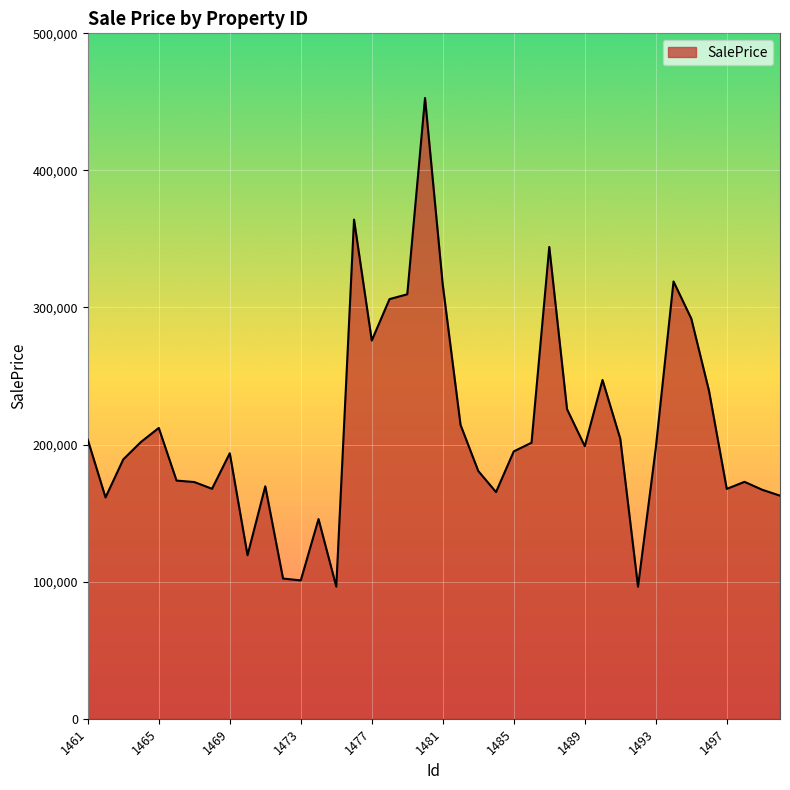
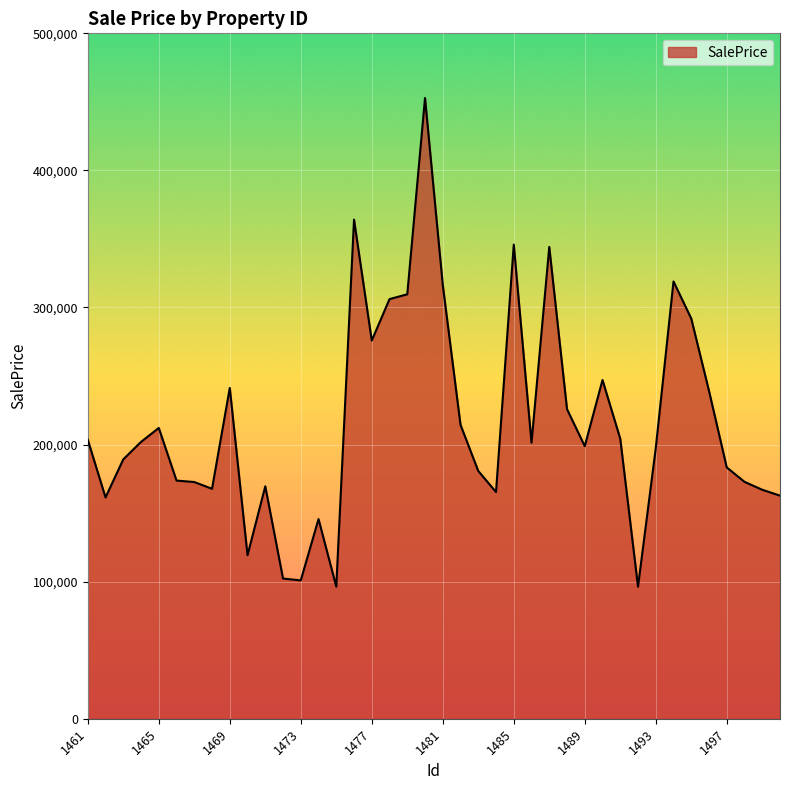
  {
    "1461": "204,000",
    "1465": "212,000",
-   "1469": "194,000",
+   "1469": "241,000",
    "1473": "101,000",
    "1477": "276,000",
    "1481": "316,000",
-   "1485": "195,000",
+   "1485": "346,000",
    "1489": "199,000",
    "1493": "197,000",
-   "1497": "168,000"
+   "1497": "183,000"
  }
